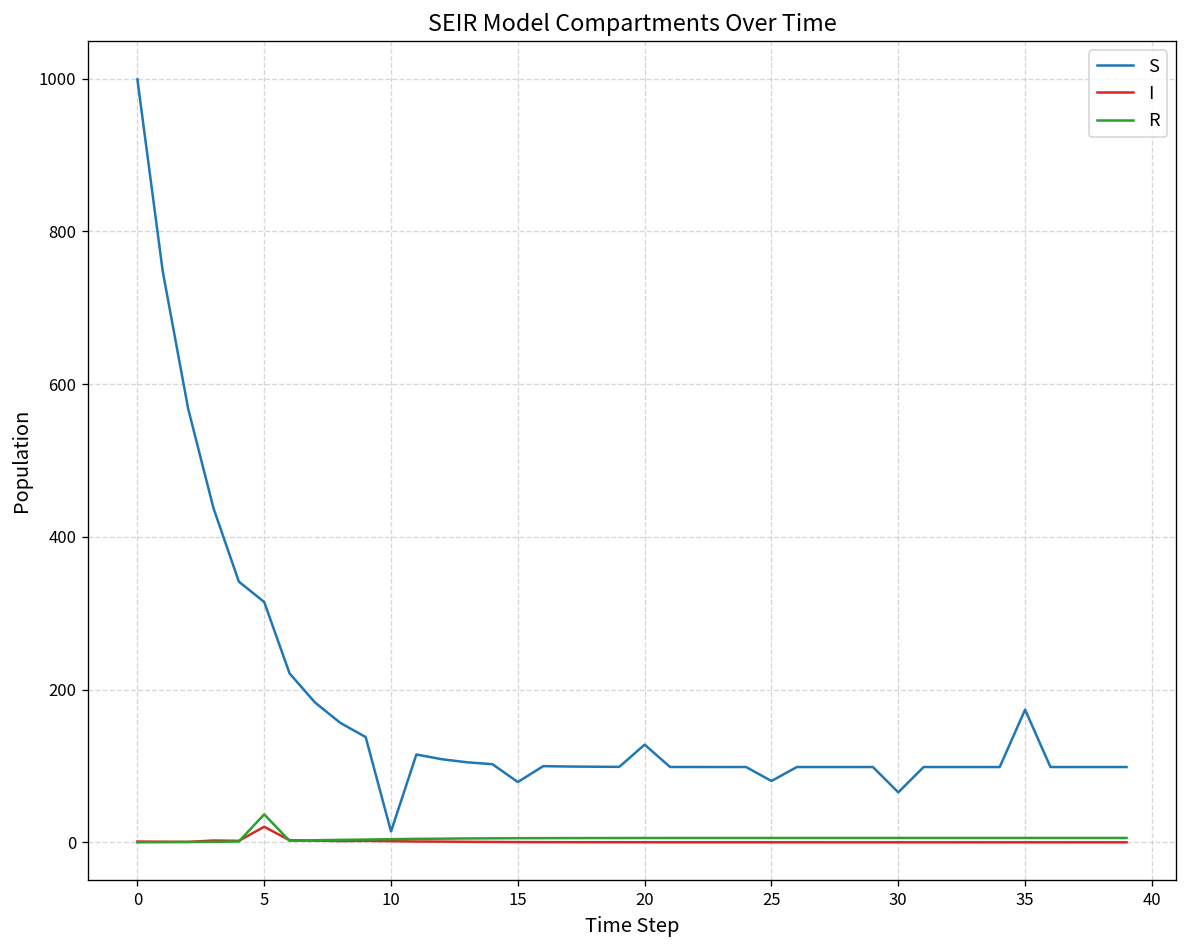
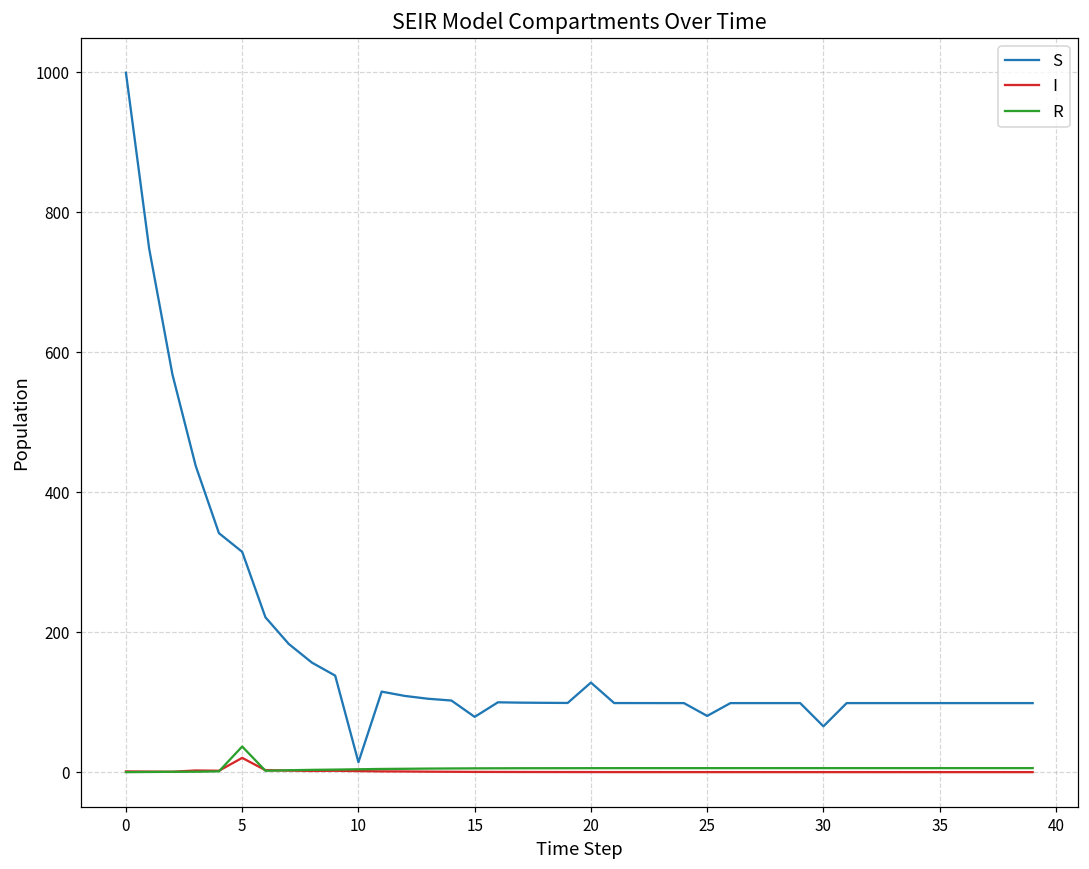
  {
    "S": {
      "0": 1000,
      "5": 310,
      "10": 10,
      "15": 80,
      "20": 130,
      "25": 80,
      "30": 70,
-     "35": 170
+     "35": 100
    },
    "I": {
      "5": 20,
      "15": 0,
      "20": 0,
      "25": 0,
      "30": 0,
      "35": 0
    },
    "R": {
      "5": 40,
      "15": 10,
      "20": 10,
      "25": 10,
      "30": 10,
      "35": 10
    }
  }
